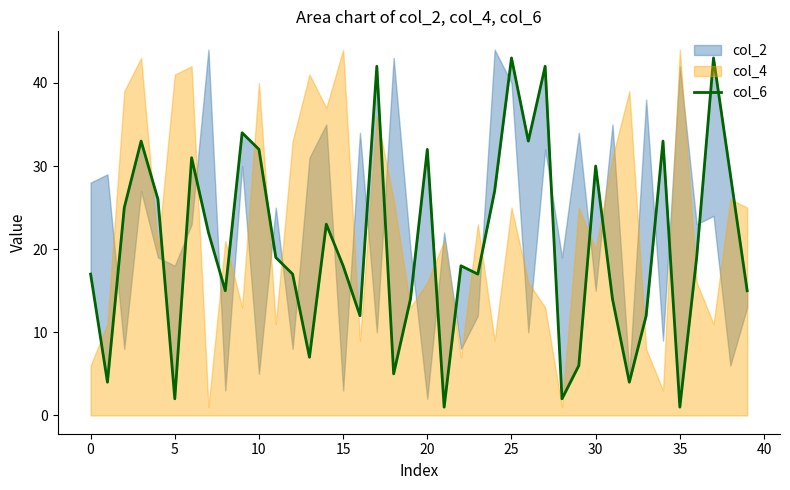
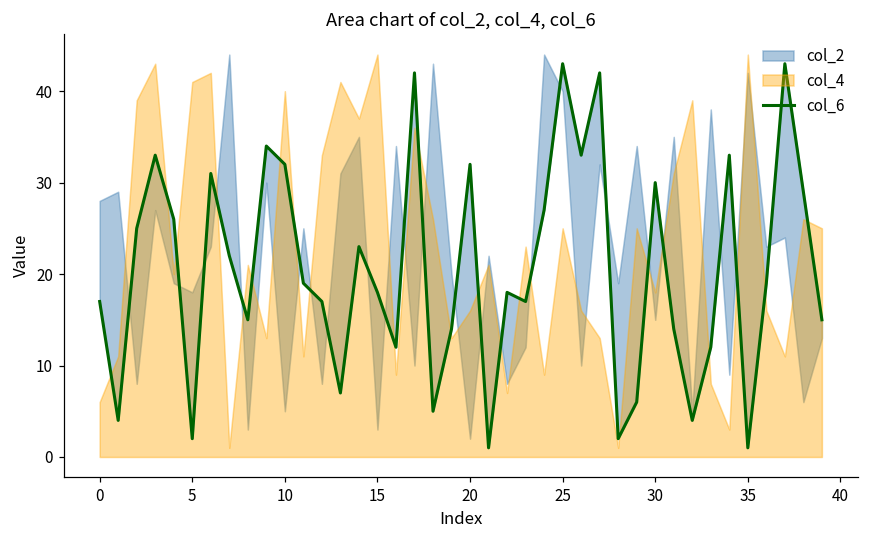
  {
    "col_6": {
      "0": 17,
      "5": 2,
      "35": 1
    },
    "col_4": {
      "0": 6,
      "5": 41,
      "10": 40,
      "15": 44,
      "20": 16,
      "25": 25,
-     "30": 20,
+     "30": 18,
      "35": 44
    }
  }
